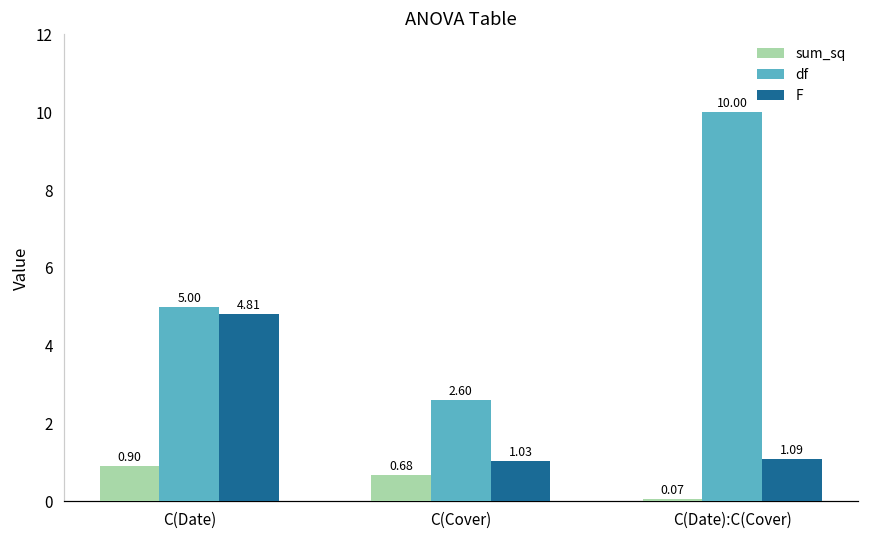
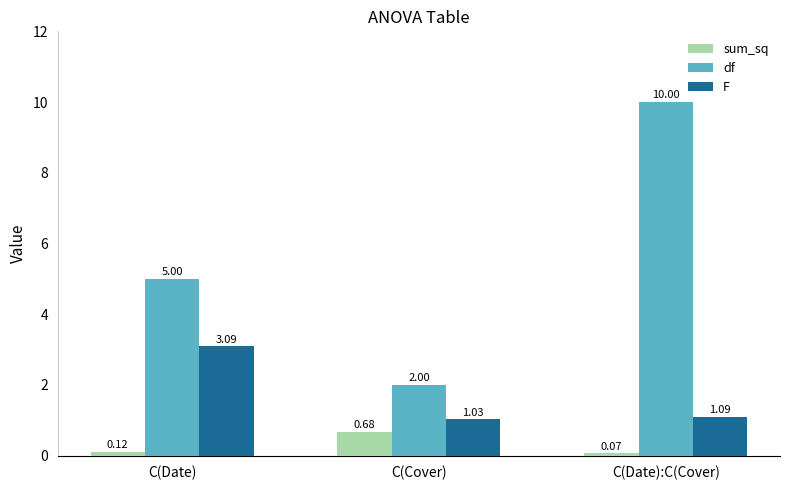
  {
    "sum_sq": {
-     "C(Date)": 0.90,
+     "C(Date)": 0.12,
      "C(Cover)": 0.68,
      "C(Date):C(Cover)": 0.07
    },
    "df": {
      "C(Date)": 5.00,
-     "C(Cover)": 2.60,
+     "C(Cover)": 2.00,
      "C(Date):C(Cover)": 10.00
    },
    "F": {
-     "C(Date)": 4.81,
+     "C(Date)": 3.09,
      "C(Cover)": 1.03,
      "C(Date):C(Cover)": 1.09
    }
  }
